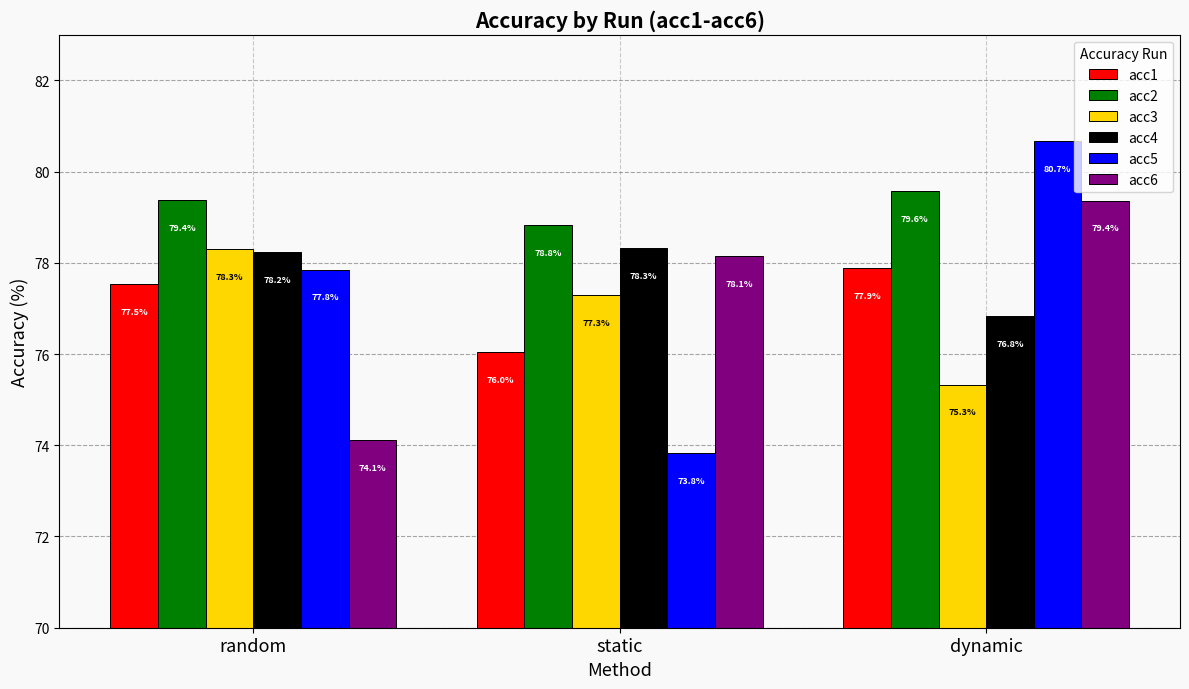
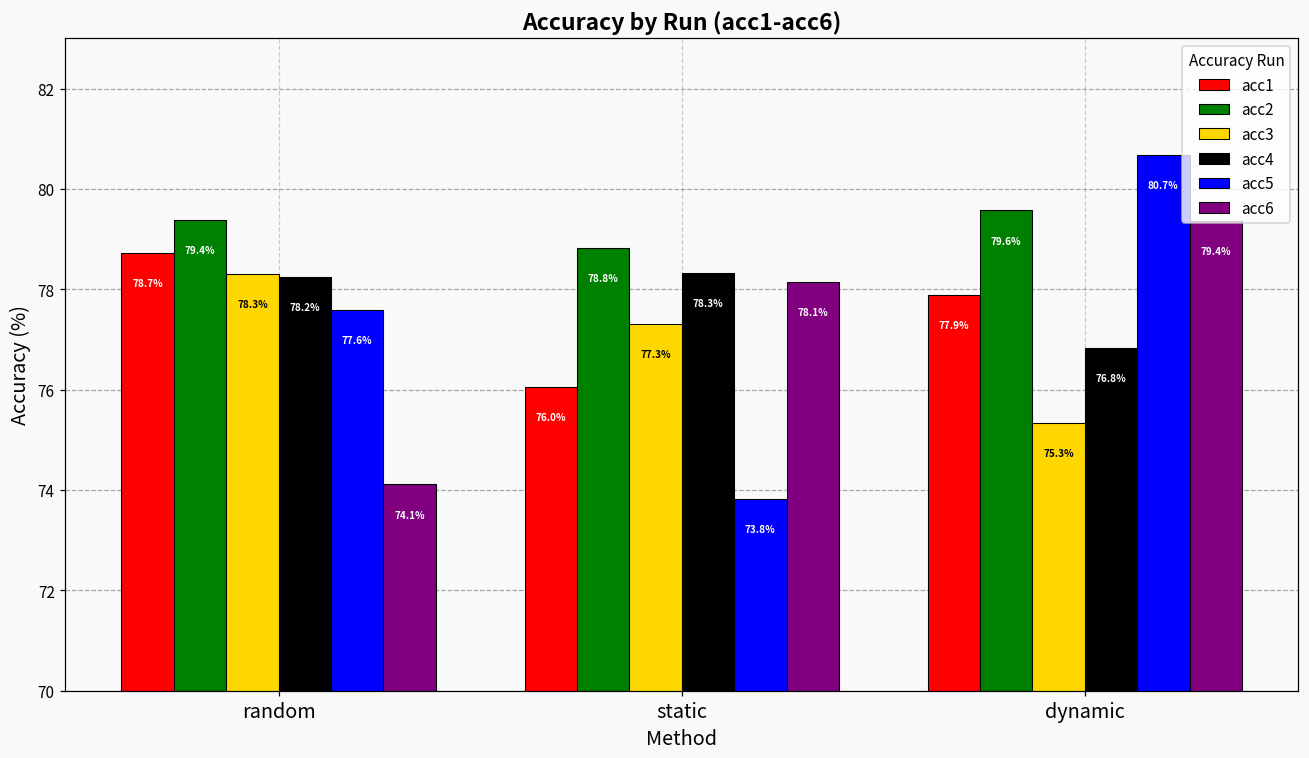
  {
    "acc1": {
-     "random": "77.5%",
+     "random": "78.7%",
      "static": "76.0%",
      "dynamic": "77.9%"
    },
    "acc2": {
      "random": "79.4%",
      "static": "78.8%",
      "dynamic": "79.6%"
    },
    "acc3": {
      "random": "78.3%",
      "static": "77.3%",
      "dynamic": "75.3%"
    },
    "acc4": {
      "random": "78.2%",
      "static": "78.3%",
      "dynamic": "76.8%"
    },
    "acc5": {
-     "random": "77.8%",
+     "random": "77.6%",
      "static": "73.8%",
      "dynamic": "80.7%"
    },
    "acc6": {
      "random": "74.1%",
      "static": "78.1%",
      "dynamic": "79.4%"
    }
  }
